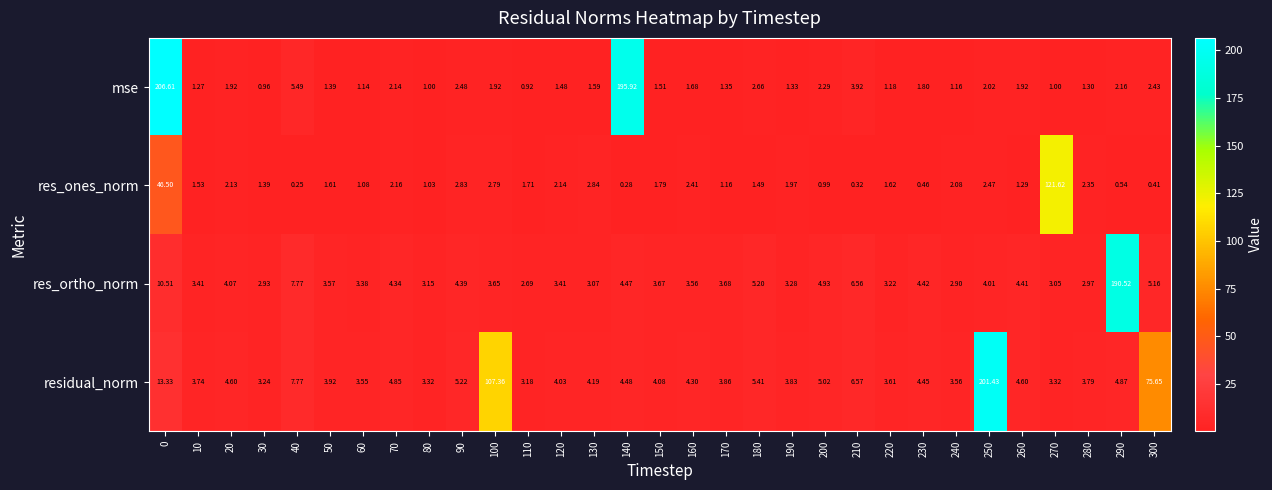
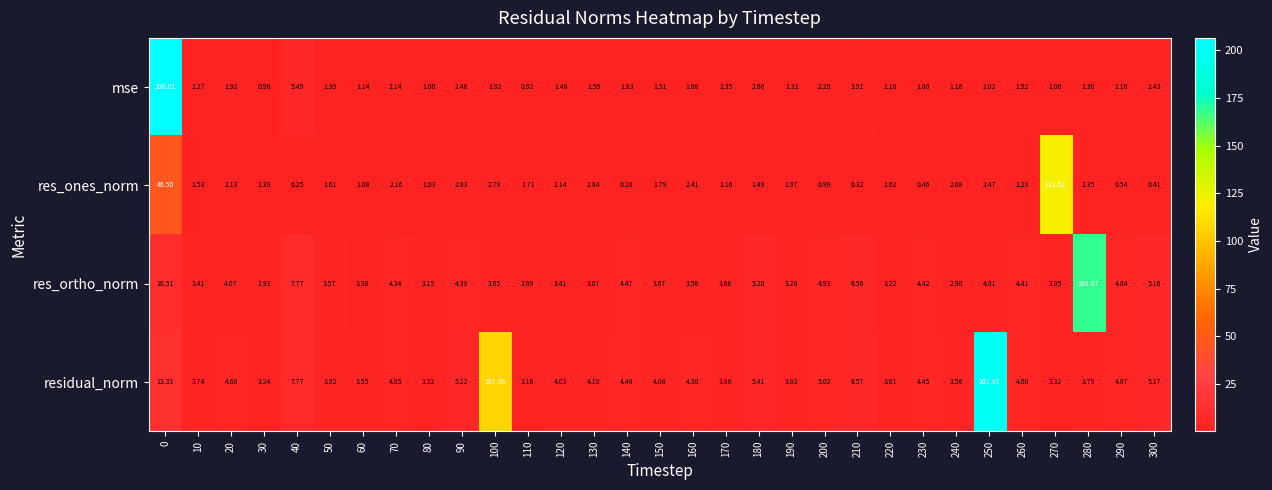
  {
    "mse": {
      "0": 206.61,
      "10": 1.27,
      "20": 1.92,
      "30": 0.96,
      "40": 5.49,
      "50": 1.39,
      "60": 1.14,
      "70": 2.14,
      "80": 1.00,
      "90": 2.48,
      "100": 1.92,
      "110": 0.92,
      "120": 1.48,
      "130": 1.59,
-     "140": 195.92,
+     "140": 1.83,
      "150": 1.51,
      "160": 1.68,
      "170": 1.35,
      "180": 2.66,
      "190": 1.33,
      "200": 2.29,
      "210": 3.92,
      "220": 1.18,
      "230": 1.80,
      "240": 1.16,
      "250": 2.02,
      "260": 1.92,
      "270": 1.00,
      "280": 1.30,
      "290": 2.16,
      "300": 2.43
    },
    "res_ones_norm": {
      "0": 46.50,
      "10": 1.53,
      "20": 2.13,
      "30": 1.39,
      "40": 0.25,
      "50": 1.61,
      "60": 1.08,
      "70": 2.16,
      "80": 1.03,
      "90": 2.83,
      "100": 2.79,
      "110": 1.71,
      "120": 2.14,
      "130": 2.84,
      "140": 0.28,
      "150": 1.79,
      "160": 2.41,
      "170": 1.16,
      "180": 1.49,
      "190": 1.97,
      "200": 0.99,
      "210": 0.32,
      "220": 1.62,
      "230": 0.46,
      "240": 2.08,
      "250": 2.47,
      "260": 1.29,
      "270": 121.62,
      "280": 2.35,
      "290": 0.54,
      "300": 0.41
    },
    "res_ortho_norm": {
      "0": 10.51,
      "10": 3.41,
      "20": 4.07,
      "30": 2.93,
      "40": 7.77,
      "50": 3.57,
      "60": 3.38,
      "70": 4.34,
      "80": 3.15,
      "90": 4.39,
      "100": 3.65,
      "110": 2.69,
      "120": 3.41,
      "130": 3.07,
      "140": 4.47,
      "150": 3.67,
      "160": 3.56,
      "170": 3.68,
      "180": 5.20,
      "190": 3.28,
      "200": 4.93,
      "210": 6.56,
      "220": 3.22,
      "230": 4.42,
      "240": 2.90,
      "250": 4.01,
      "260": 4.41,
      "270": 3.05,
-     "280": 2.97,
-     "290": 190.52,
+     "280": 168.07,
+     "290": 4.84,
      "300": 5.16
    },
    "residual_norm": {
      "0": 13.33,
      "10": 3.74,
      "20": 4.60,
      "30": 3.24,
      "40": 7.77,
      "50": 3.92,
      "60": 3.55,
      "70": 4.85,
      "80": 3.32,
      "90": 5.22,
      "100": 107.36,
      "110": 3.18,
      "120": 4.03,
      "130": 4.19,
      "140": 4.48,
      "150": 4.08,
      "160": 4.30,
      "170": 3.86,
      "180": 5.41,
      "190": 3.83,
      "200": 5.02,
      "210": 6.57,
      "220": 3.61,
      "230": 4.45,
      "240": 3.56,
      "250": 201.43,
      "260": 4.60,
      "270": 3.32,
      "280": 3.79,
      "290": 4.87,
-     "300": 75.65
+     "300": 5.17
    }
  }
